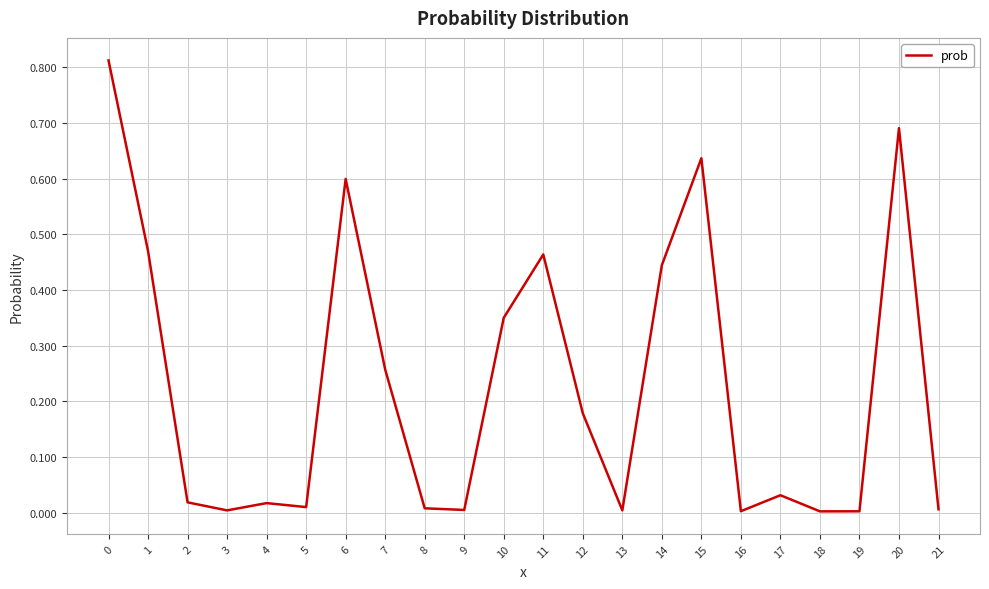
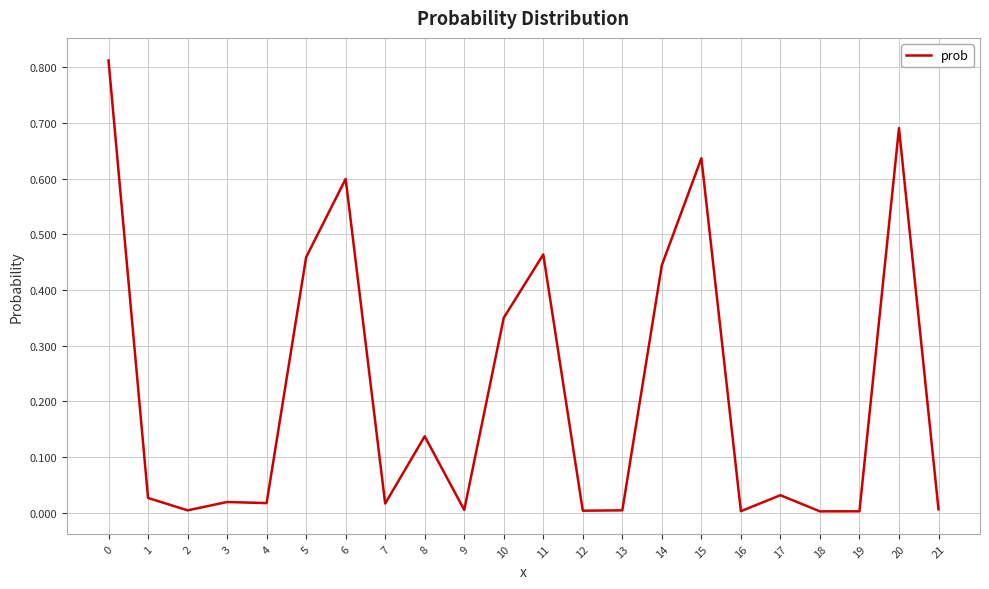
  {
    "0": 0.81,
-   "1": 0.47,
-   "2": 0.02,
-   "3": 0.00,
+   "1": 0.03,
+   "2": 0.00,
+   "3": 0.02,
    "4": 0.02,
-   "5": 0.01,
+   "5": 0.46,
    "6": 0.60,
-   "7": 0.26,
-   "8": 0.01,
+   "7": 0.02,
+   "8": 0.14,
    "9": 0.01,
    "10": 0.35,
    "11": 0.46,
-   "12": 0.18,
+   "12": 0.00,
    "13": 0.00,
    "14": 0.44,
    "15": 0.64,
    "16": 0.00,
    "17": 0.03,
    "18": 0.00,
    "19": 0.00,
    "20": 0.69,
    "21": 0.01
  }
